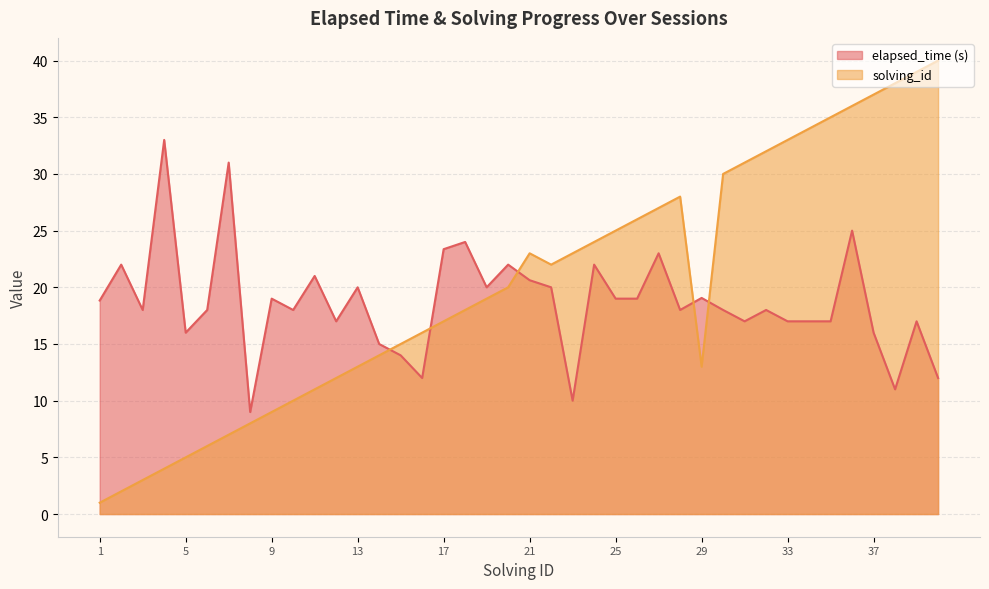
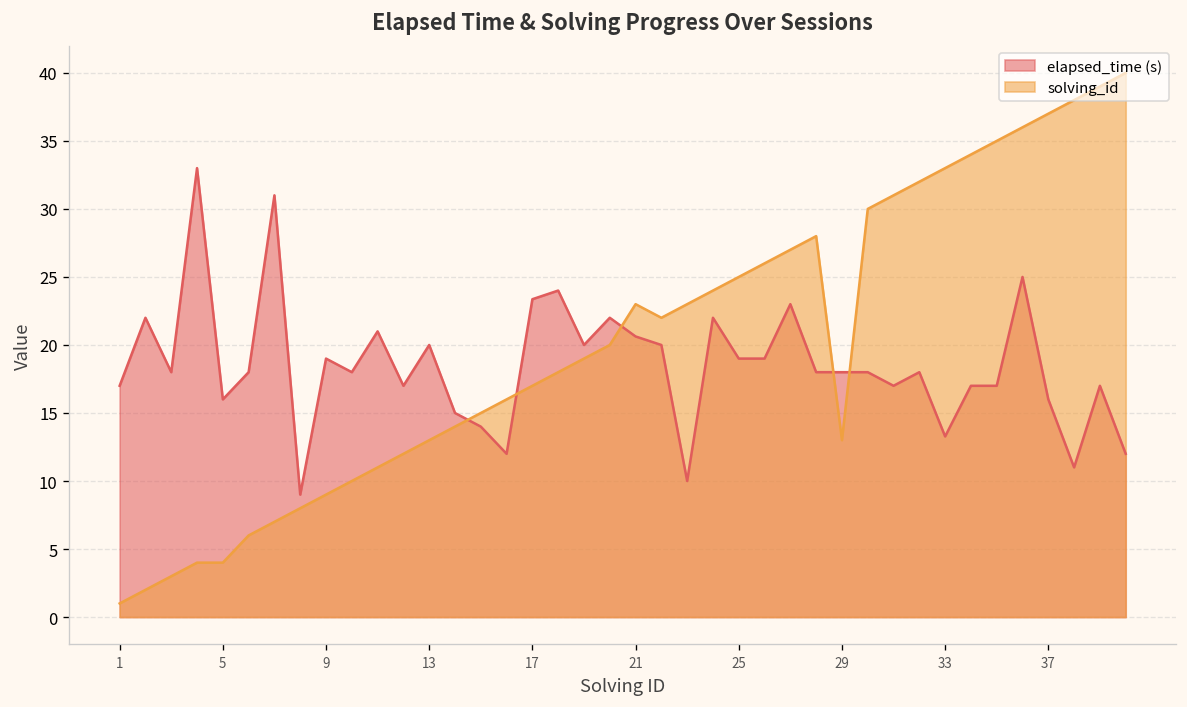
  {
    "elapsed_time (s)": {
-     "1": 18.8,
+     "1": 17.0,
      "5": 16.0,
      "9": 19.0,
      "13": 20.0,
      "17": 23.4,
      "21": 20.6,
      "25": 19.0,
-     "29": 19.1,
-     "33": 17.0,
+     "29": 18.0,
+     "33": 13.3,
      "37": 16.0
    },
    "solving_id": {
      "1": 1,
-     "5": 5,
+     "5": 4,
      "9": 9,
      "13": 13,
      "17": 17,
      "21": 23,
      "25": 25,
      "29": 13,
      "33": 33,
      "37": 37
    }
  }
